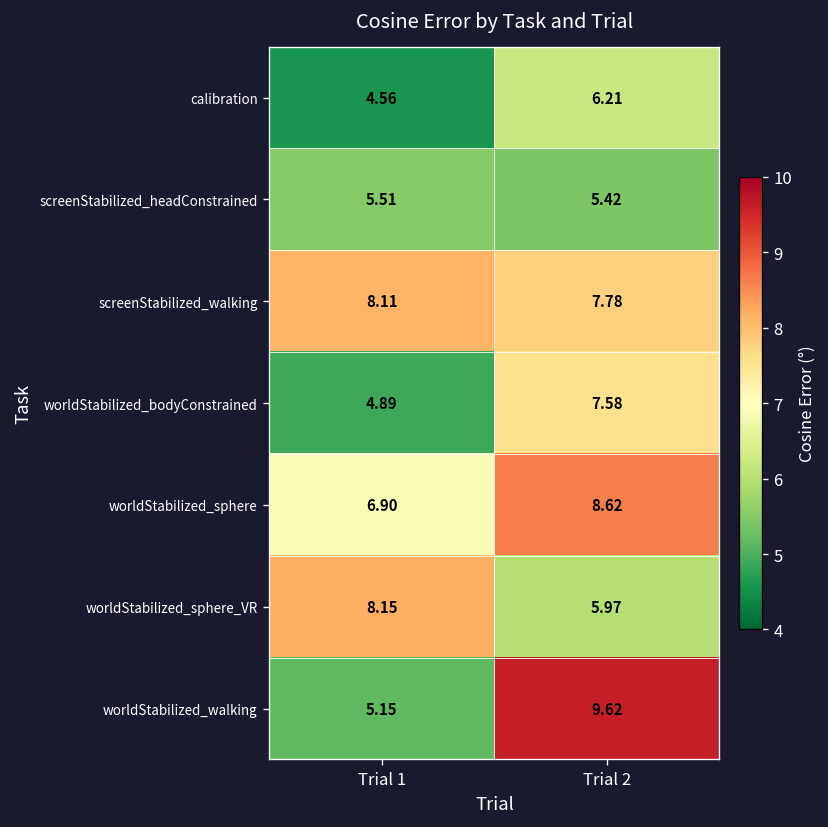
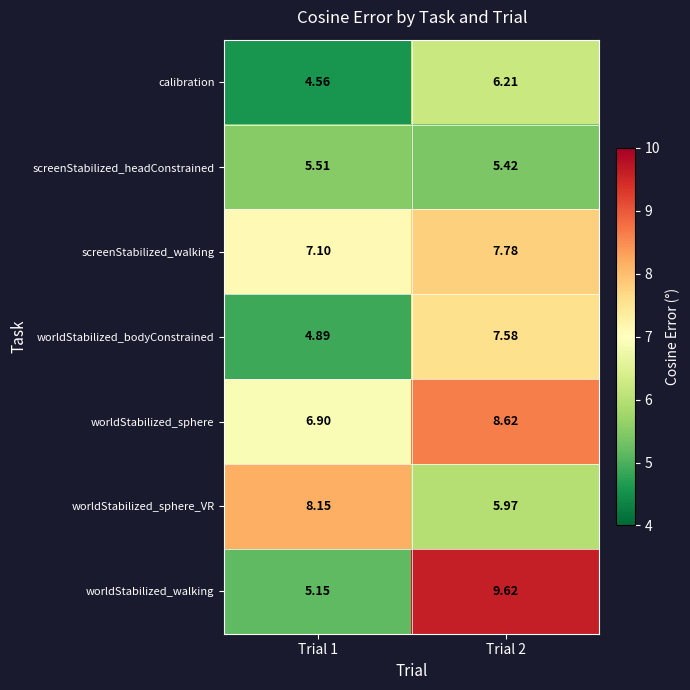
  {
    "calibration": {
      "Trial 1": 4.56,
      "Trial 2": 6.21
    },
    "screenStabilized_headConstrained": {
      "Trial 1": 5.51,
      "Trial 2": 5.42
    },
    "screenStabilized_walking": {
-     "Trial 1": 8.11,
+     "Trial 1": 7.10,
      "Trial 2": 7.78
    },
    "worldStabilized_bodyConstrained": {
      "Trial 1": 4.89,
      "Trial 2": 7.58
    },
    "worldStabilized_sphere": {
      "Trial 1": 6.90,
      "Trial 2": 8.62
    },
    "worldStabilized_sphere_VR": {
      "Trial 1": 8.15,
      "Trial 2": 5.97
    },
    "worldStabilized_walking": {
      "Trial 1": 5.15,
      "Trial 2": 9.62
    }
  }
